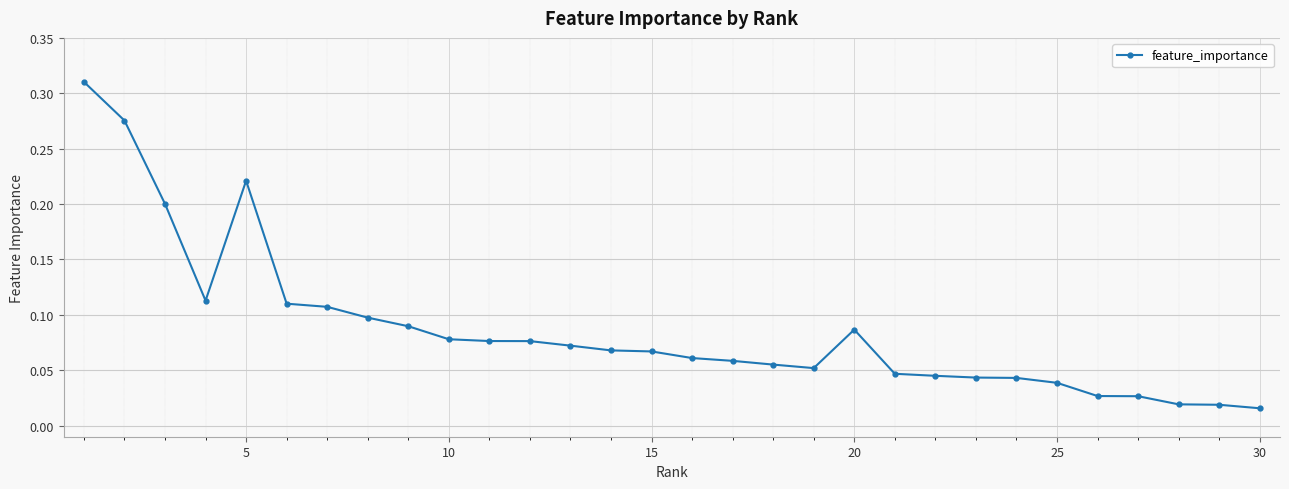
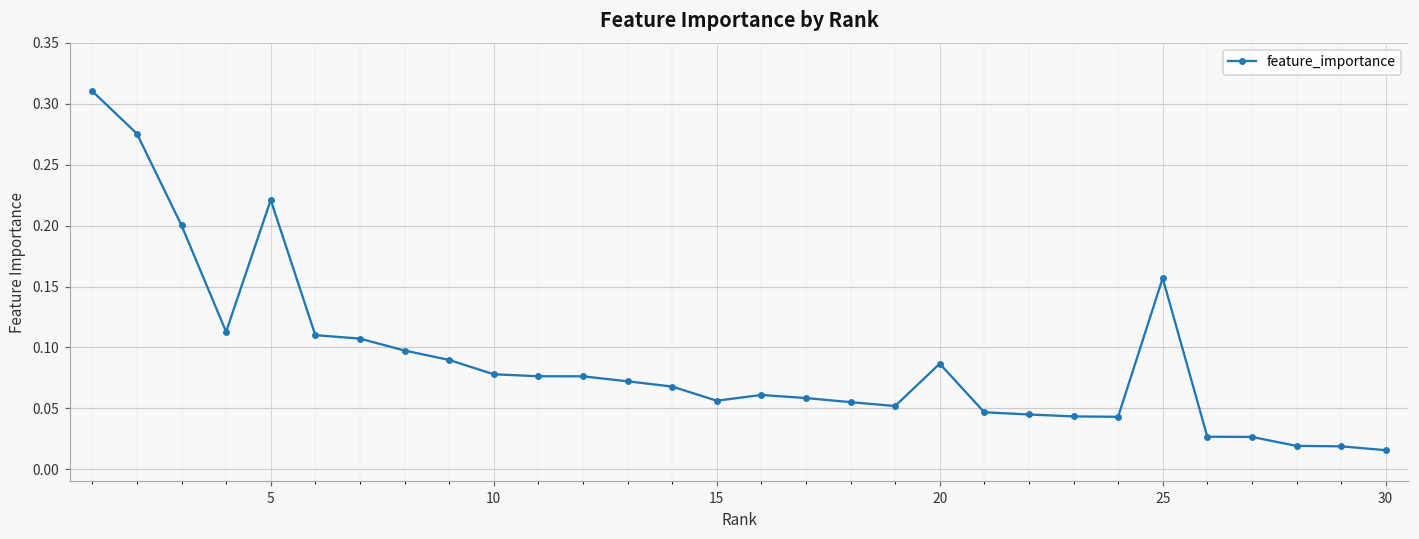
  {
    "5": 0.221,
    "10": 0.078,
-   "15": 0.067,
+   "15": 0.056,
    "20": 0.087,
-   "25": 0.039,
+   "25": 0.157,
    "30": 0.016
  }
